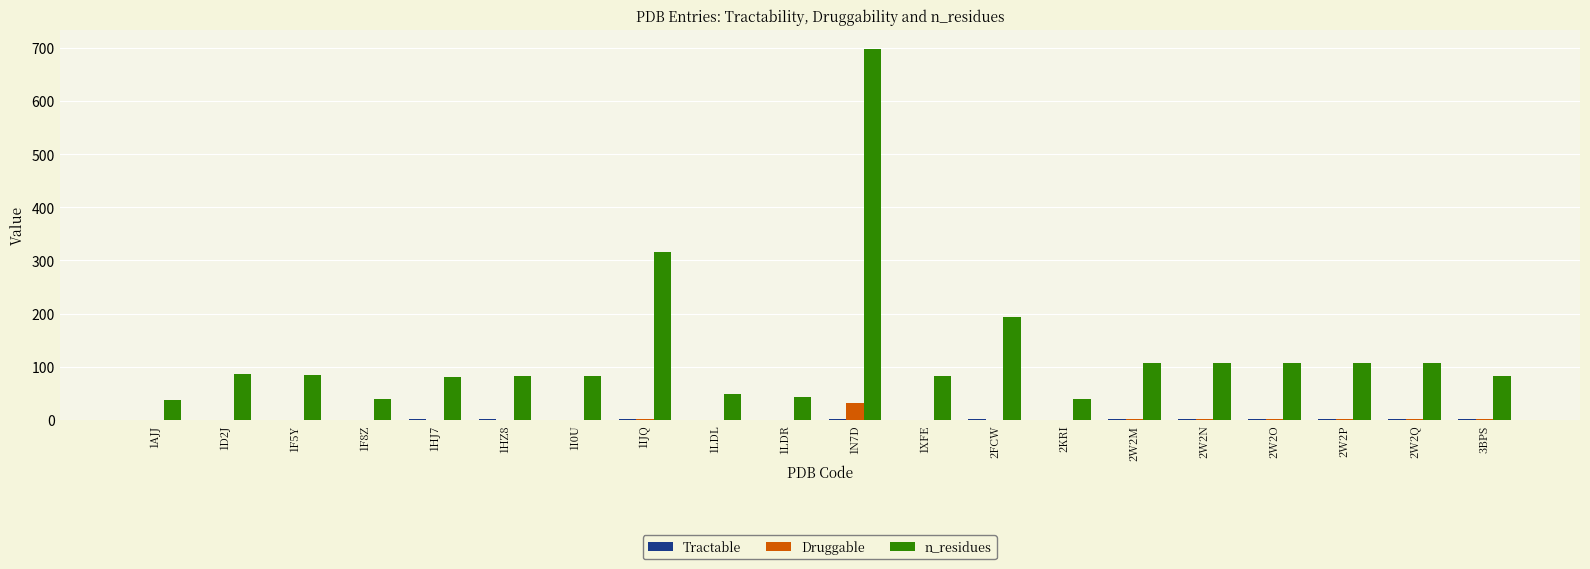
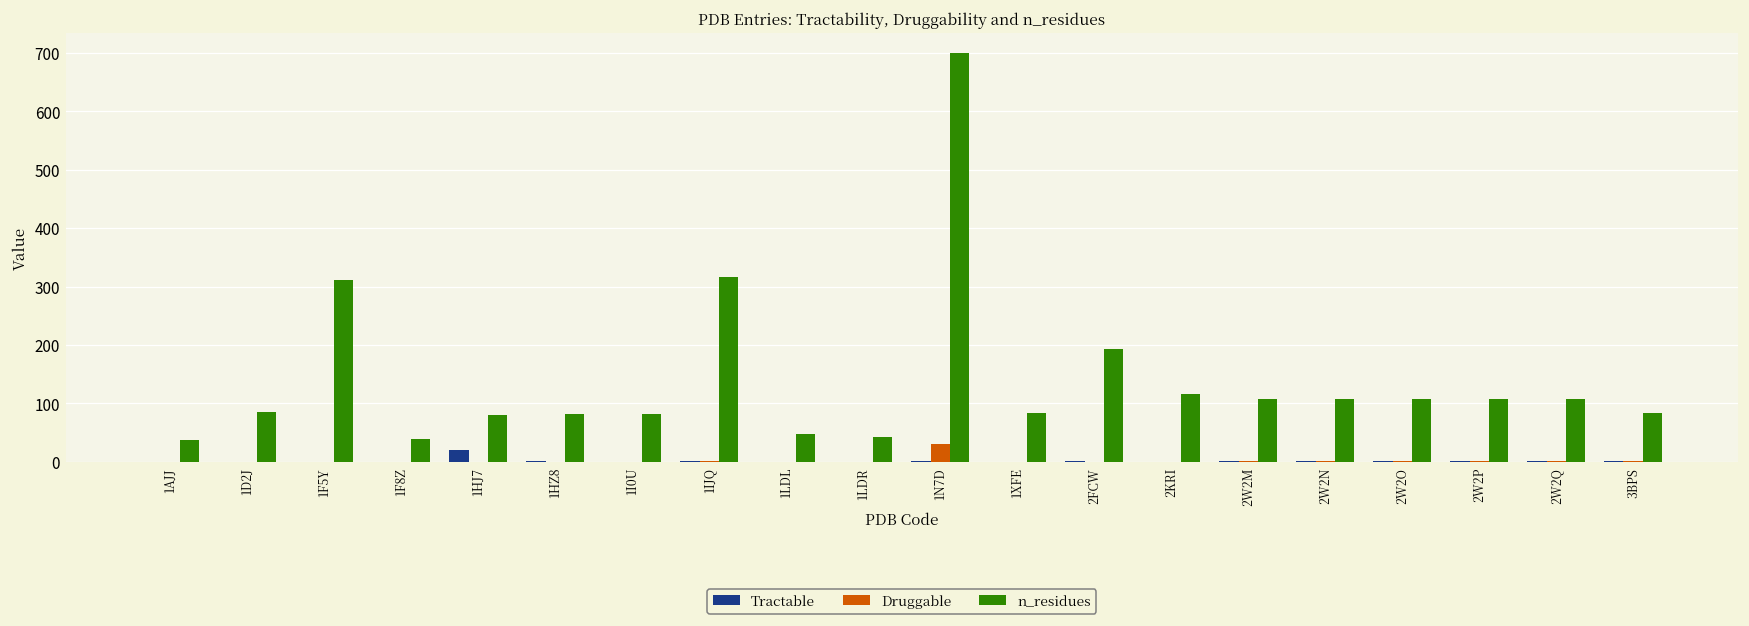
  {
    "Tractable": {
      "1AJJ": 0,
      "1D2J": 0,
      "1F5Y": 0,
      "1F8Z": 0,
-     "1HJ7": 0,
+     "1HJ7": 20,
      "1I0U": 0,
      "1LDL": 0,
      "1LDR": 0,
      "1XFE": 0,
      "2KRI": 0
    },
    "Druggable": {
      "1AJJ": 0,
      "1D2J": 0,
      "1F5Y": 0,
      "1F8Z": 0,
      "1HJ7": 0,
      "1HZ8": 0,
      "1I0U": 0,
      "1LDL": 0,
      "1LDR": 0,
      "1N7D": 30,
      "1XFE": 0,
      "2FCW": 0,
      "2KRI": 0
    },
    "n_residues": {
      "1AJJ": 40,
      "1D2J": 90,
-     "1F5Y": 90,
+     "1F5Y": 310,
      "1F8Z": 40,
      "1HJ7": 80,
      "1HZ8": 80,
      "1I0U": 80,
      "1IJQ": 320,
      "1LDL": 50,
      "1LDR": 40,
      "1N7D": 700,
      "1XFE": 80,
      "2FCW": 190,
-     "2KRI": 40,
+     "2KRI": 120,
      "2W2M": 110,
      "2W2N": 110,
      "2W2O": 110,
      "2W2P": 110,
      "2W2Q": 110,
      "3BPS": 80
    }
  }
